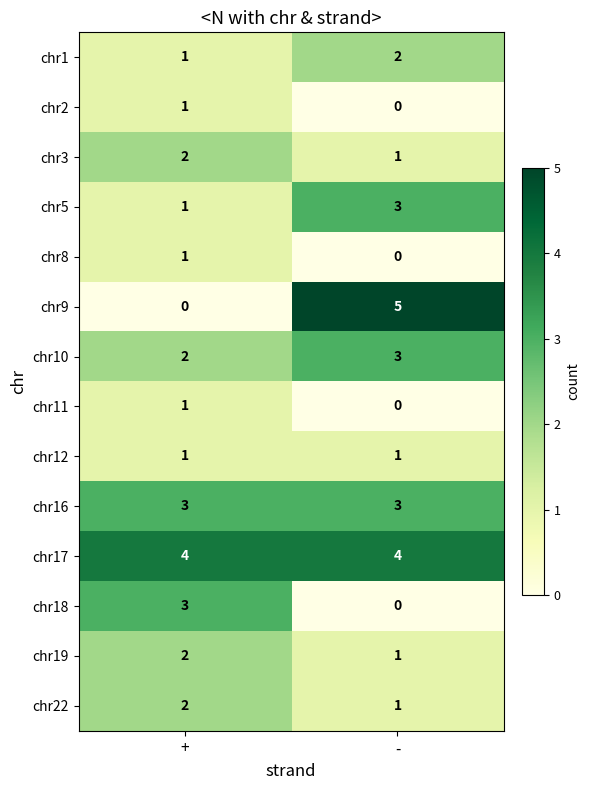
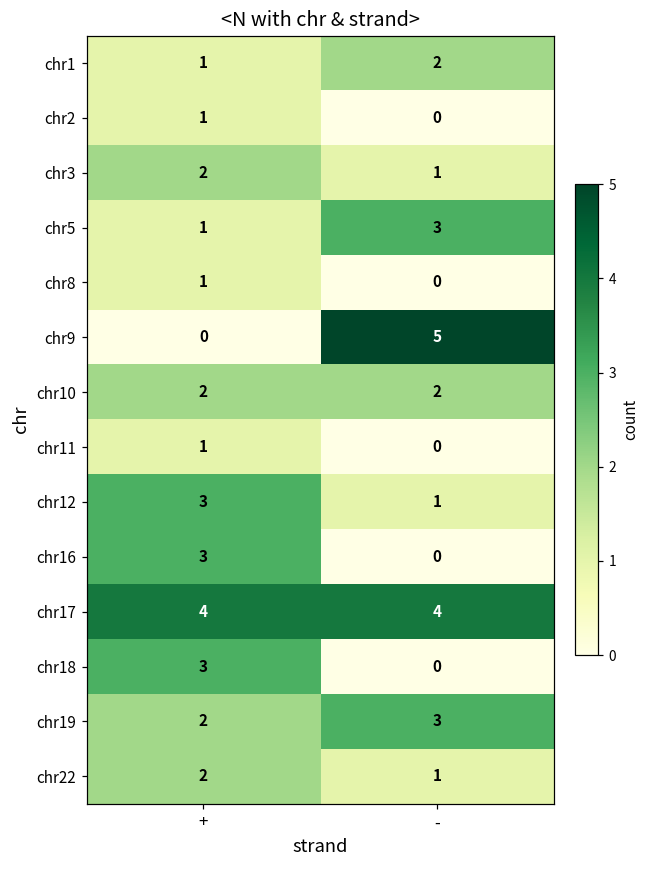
  {
    "chr1": {
      "+": 1,
      "-": 2
    },
    "chr2": {
      "+": 1,
      "-": 0
    },
    "chr3": {
      "+": 2,
      "-": 1
    },
    "chr5": {
      "+": 1,
      "-": 3
    },
    "chr8": {
      "+": 1,
      "-": 0
    },
    "chr9": {
      "+": 0,
      "-": 5
    },
    "chr10": {
      "+": 2,
-     "-": 3
+     "-": 2
    },
    "chr11": {
      "+": 1,
      "-": 0
    },
    "chr12": {
-     "+": 1,
+     "+": 3,
      "-": 1
    },
    "chr16": {
      "+": 3,
-     "-": 3
+     "-": 0
    },
    "chr17": {
      "+": 4,
      "-": 4
    },
    "chr18": {
      "+": 3,
      "-": 0
    },
    "chr19": {
      "+": 2,
-     "-": 1
+     "-": 3
    },
    "chr22": {
      "+": 2,
      "-": 1
    }
  }
